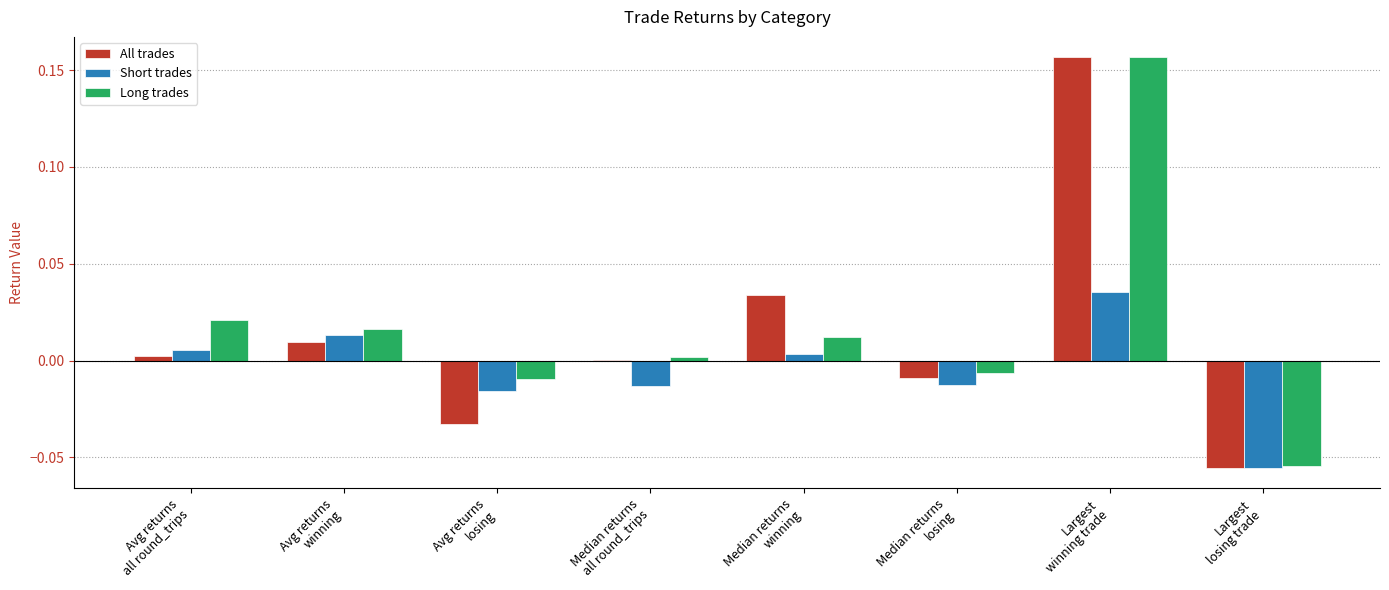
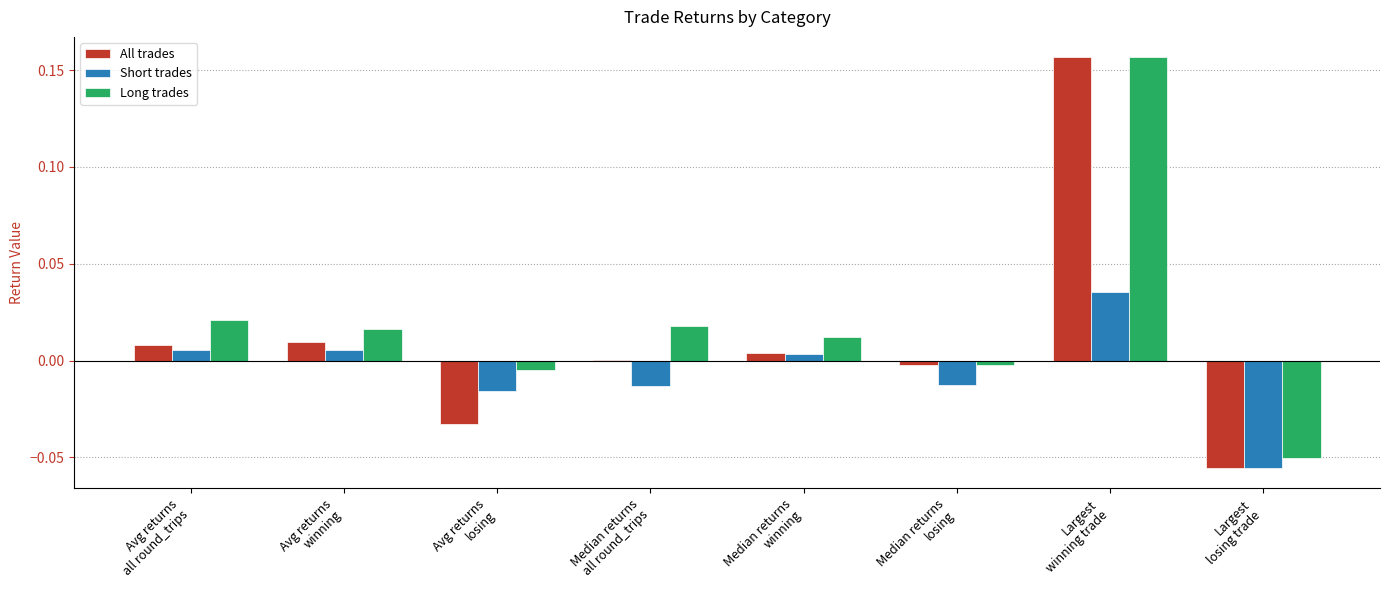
  {
    "All trades": {
-     "Avg returns all round_trips": 0.002,
+     "Avg returns all round_trips": 0.008,
      "Avg returns winning": 0.009,
      "Avg returns losing": -0.033,
-     "Median returns winning": 0.034,
-     "Median returns losing": -0.009,
+     "Median returns winning": 0.004,
+     "Median returns losing": -0.002,
      "Largest winning trade": 0.157,
      "Largest losing trade": -0.055
    },
    "Short trades": {
      "Avg returns all round_trips": 0.005,
-     "Avg returns winning": 0.013,
+     "Avg returns winning": 0.006,
      "Avg returns losing": -0.016,
      "Median returns all round_trips": -0.013,
      "Median returns winning": 0.003,
      "Median returns losing": -0.013,
      "Largest winning trade": 0.035,
      "Largest losing trade": -0.055
    },
    "Long trades": {
      "Avg returns all round_trips": 0.021,
      "Avg returns winning": 0.016,
-     "Avg returns losing": -0.010,
-     "Median returns all round_trips": 0.002,
+     "Avg returns losing": -0.005,
+     "Median returns all round_trips": 0.018,
      "Median returns winning": 0.012,
-     "Median returns losing": -0.006,
+     "Median returns losing": -0.002,
      "Largest winning trade": 0.157,
-     "Largest losing trade": -0.055
+     "Largest losing trade": -0.051
    }
  }
